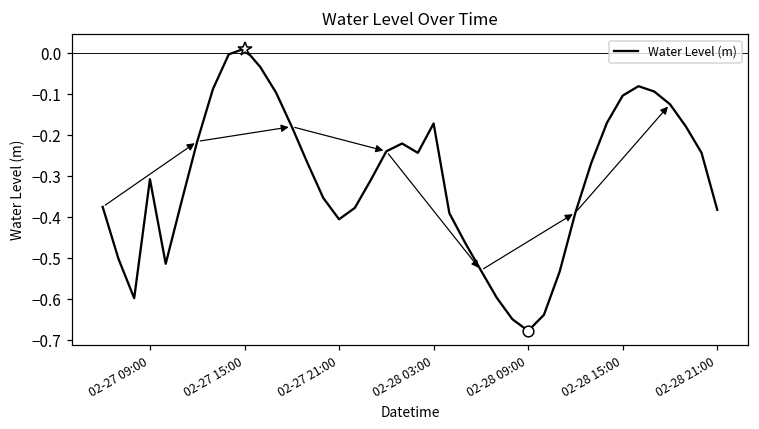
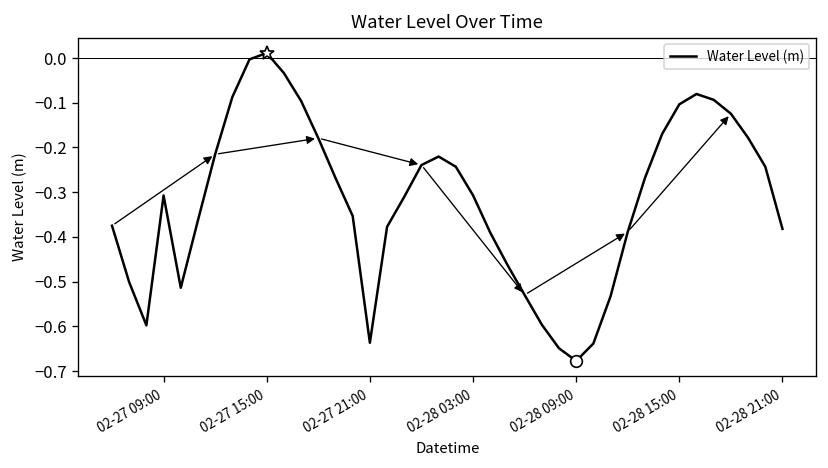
  {
    "Water Level (m)": {
      "02-27 09:00": -0.31,
-     "02-27 21:00": -0.41,
-     "02-28 03:00": -0.17,
+     "02-27 21:00": -0.64,
+     "02-28 03:00": -0.31,
      "02-28 15:00": -0.10,
      "02-28 21:00": -0.38
    }
  }
